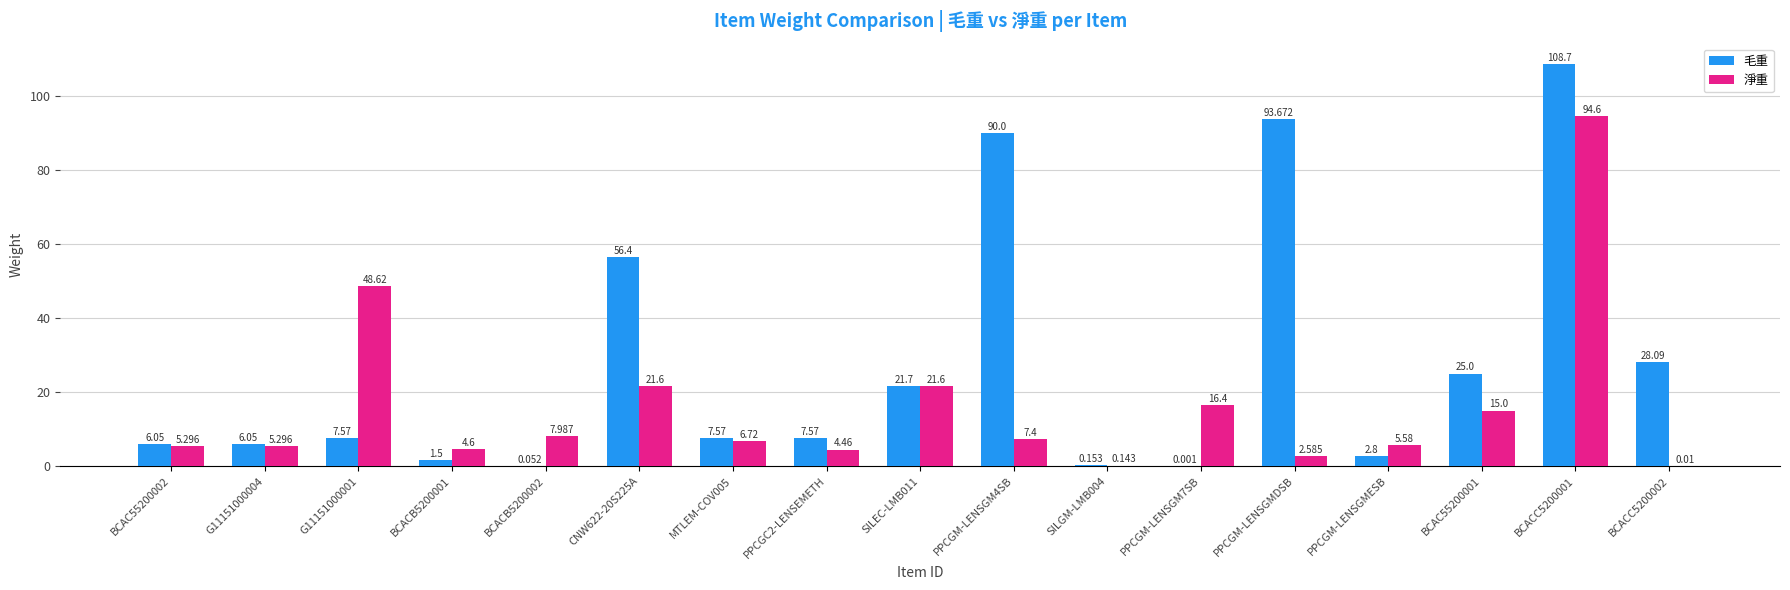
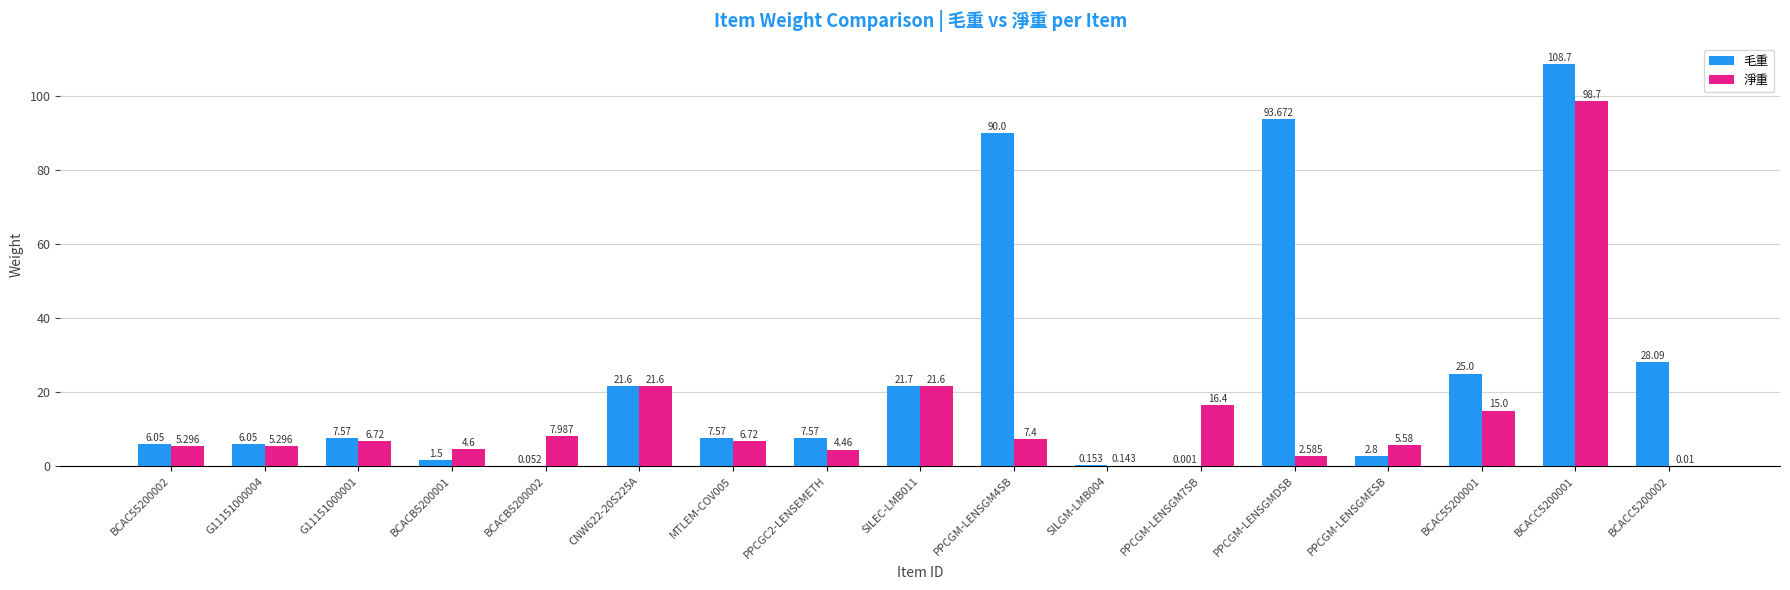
  {
    "毛重": {
      "BCAC55200002": 6.05,
      "G11151000004": 6.05,
      "G11151000001": 7.57,
      "BCACB5200001": 1.5,
      "BCACB5200002": 0.052,
-     "CNW622-20S225A": 56.4,
+     "CNW622-20S225A": 21.6,
      "MTLEM-COV005": 7.57,
      "PPCGC2-LENSEMETH": 7.57,
      "SILEC-LMB011": 21.7,
      "PPCGM-LENSGM4SB": 90.0,
      "SILGM-LMB004": 0.153,
      "PPCGM-LENSGM7SB": 0.001,
      "PPCGM-LENSGMDSB": 93.672,
      "PPCGM-LENSGMESB": 2.8,
      "BCAC55200001": 25.0,
      "BCACC5200001": 108.7,
      "BCACC5200002": 28.09
    },
    "淨重": {
      "BCAC55200002": 5.296,
      "G11151000004": 5.296,
-     "G11151000001": 48.62,
+     "G11151000001": 6.72,
      "BCACB5200001": 4.6,
      "BCACB5200002": 7.987,
      "CNW622-20S225A": 21.6,
      "MTLEM-COV005": 6.72,
      "PPCGC2-LENSEMETH": 4.46,
      "SILEC-LMB011": 21.6,
      "PPCGM-LENSGM4SB": 7.4,
      "SILGM-LMB004": 0.143,
      "PPCGM-LENSGM7SB": 16.4,
      "PPCGM-LENSGMDSB": 2.585,
      "PPCGM-LENSGMESB": 5.58,
      "BCAC55200001": 15.0,
-     "BCACC5200001": 94.6,
+     "BCACC5200001": 98.7,
      "BCACC5200002": 0.01
    }
  }
